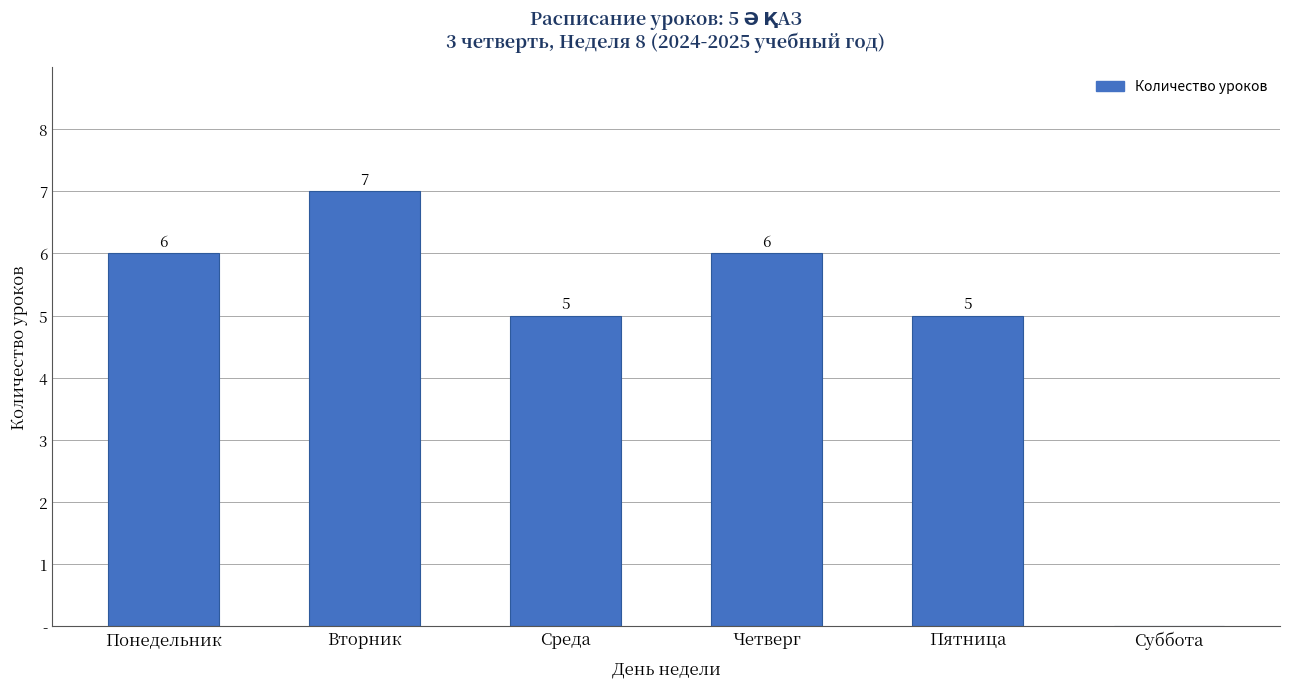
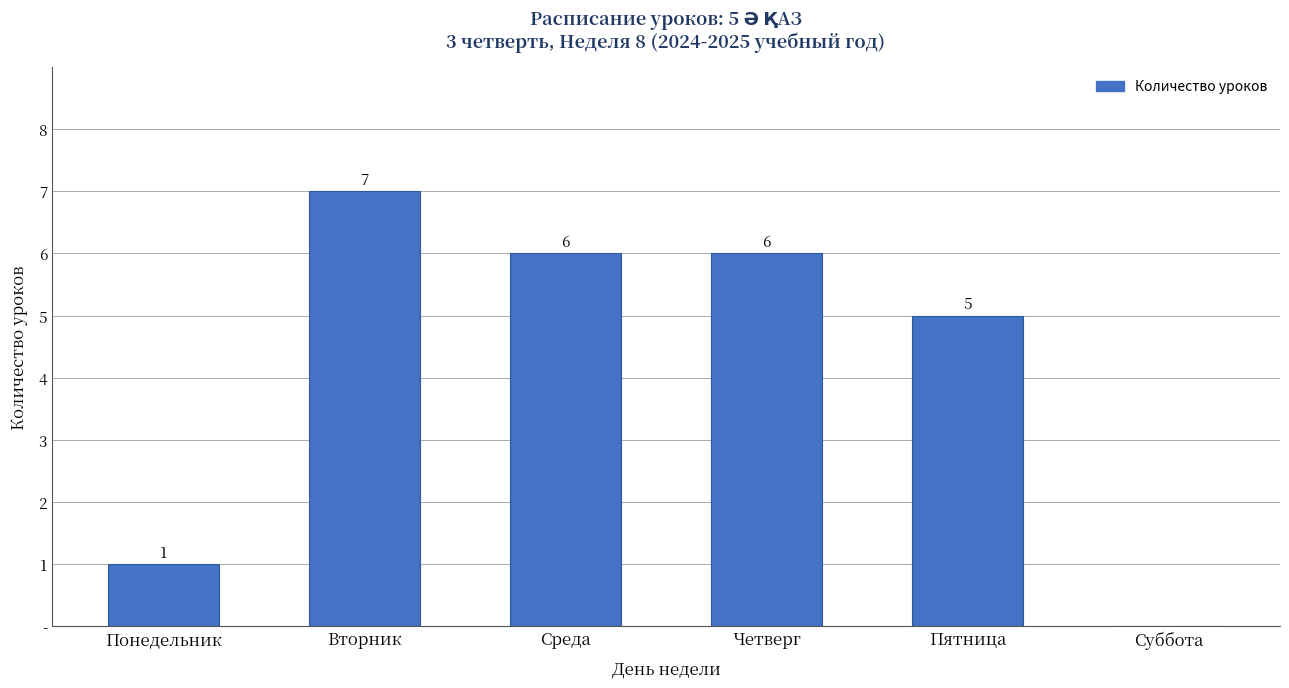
  {
-   "Понедельник": 6,
+   "Понедельник": 1,
    "Вторник": 7,
-   "Среда": 5,
+   "Среда": 6,
    "Четверг": 6,
    "Пятница": 5
  }
